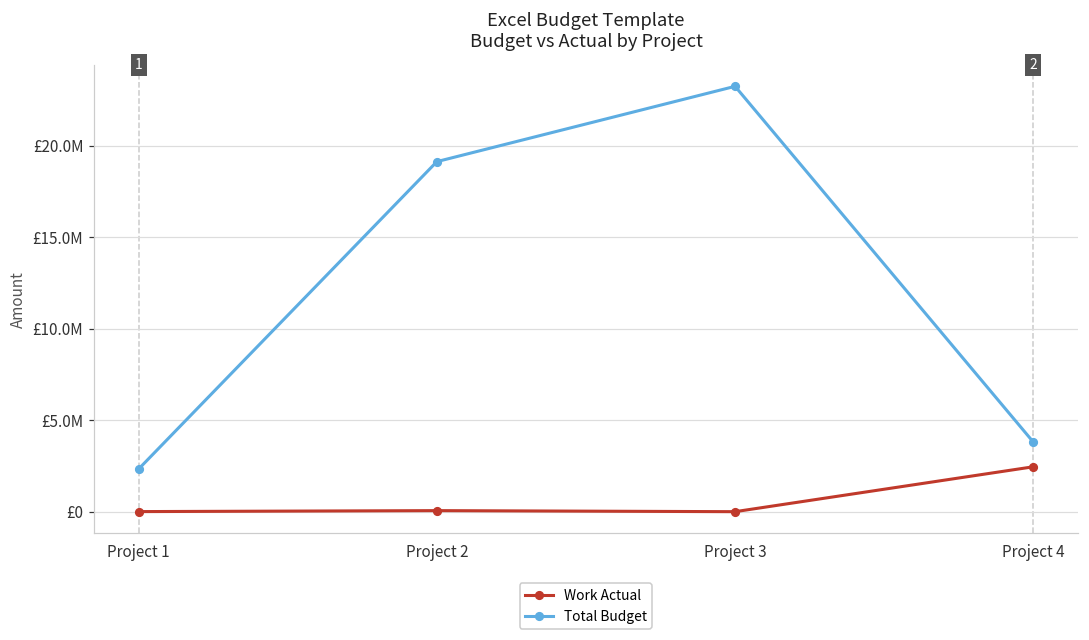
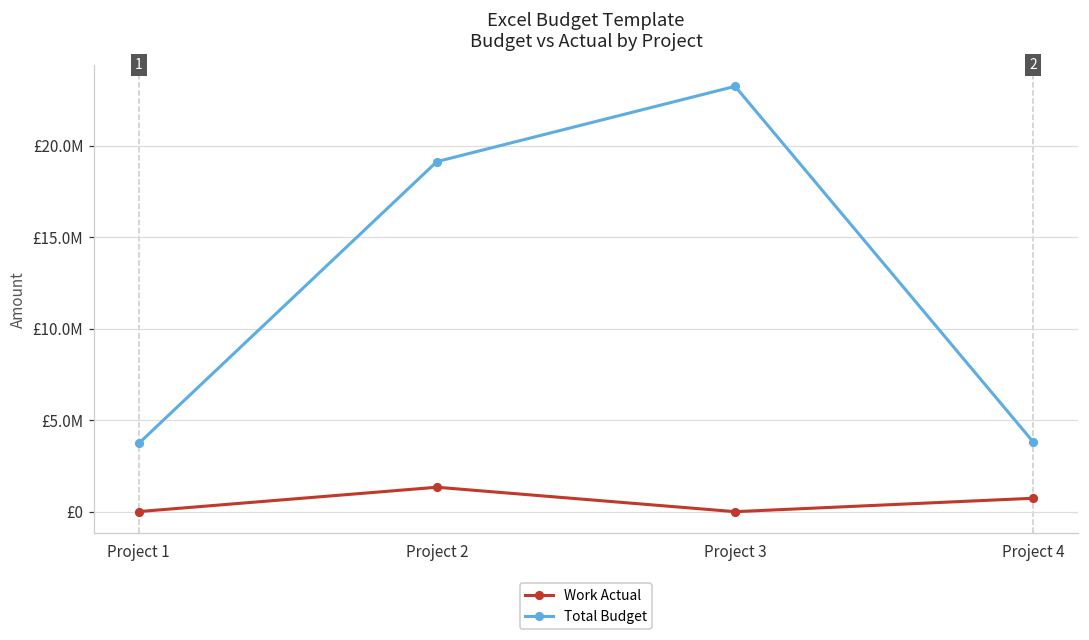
  {
    "Work Actual": {
      "Project 1": "£0",
-     "Project 2": "£100000",
+     "Project 2": "£1300000",
      "Project 3": "£0",
-     "Project 4": "£2500000"
+     "Project 4": "£700000"
    },
    "Total Budget": {
-     "Project 1": "£2300000",
+     "Project 1": "£3700000",
      "Project 2": "£19100000",
      "Project 3": "£23200000",
      "Project 4": "£3800000"
    }
  }
